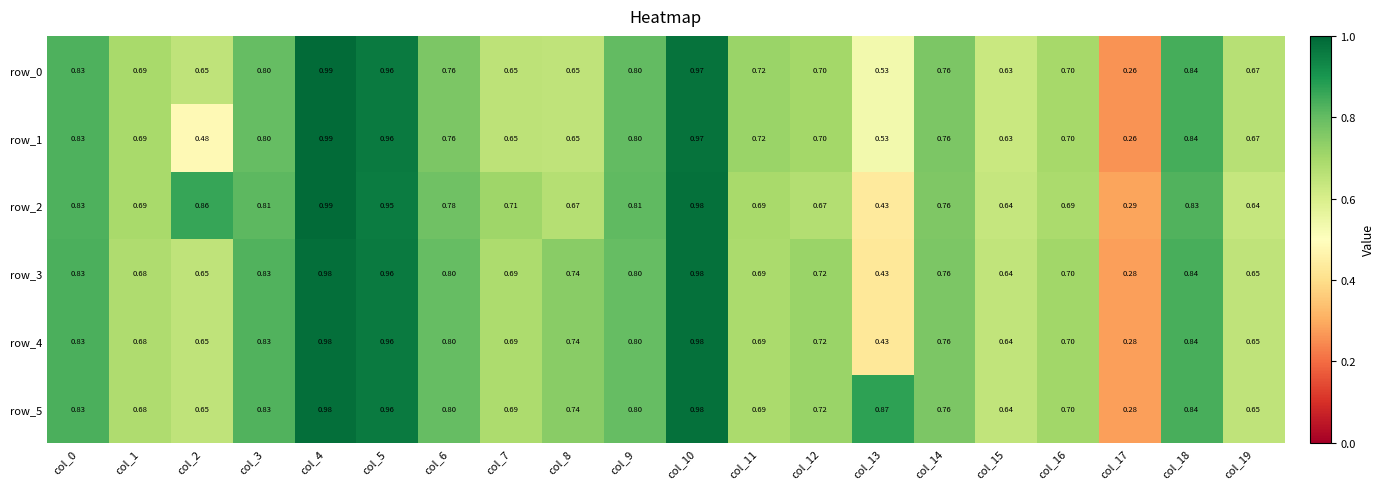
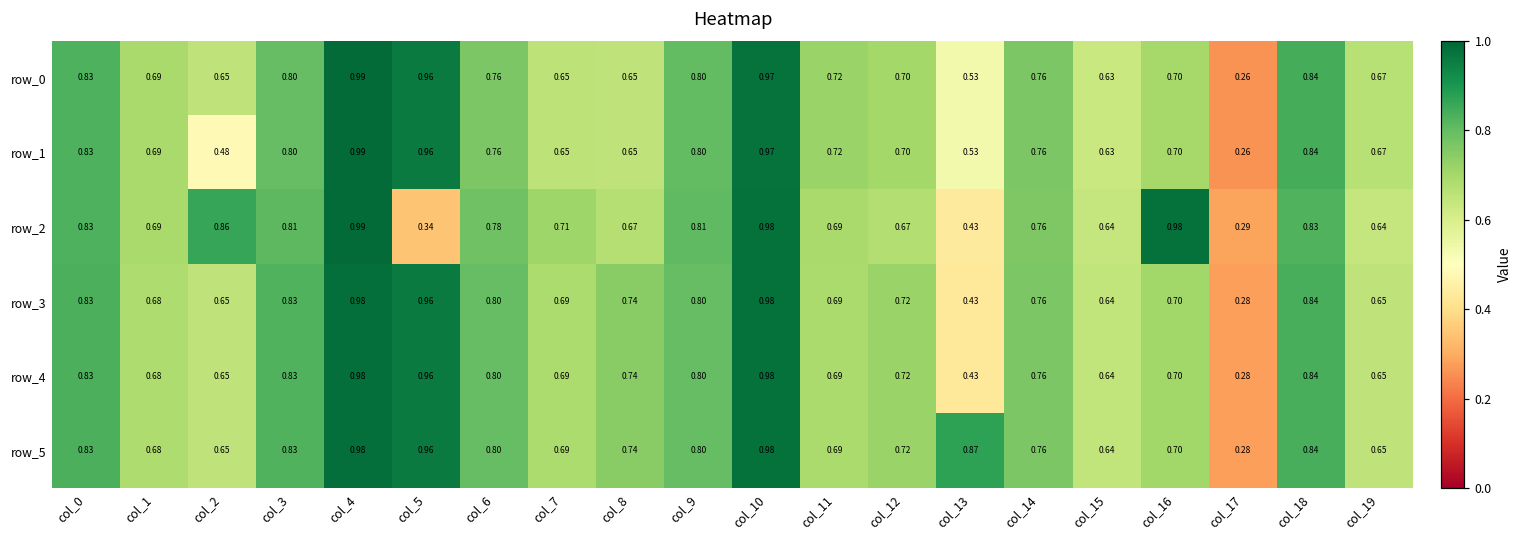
  {
    "row_0": {
      "col_0": 0.83,
      "col_1": 0.69,
      "col_2": 0.65,
      "col_3": 0.80,
      "col_4": 0.99,
      "col_5": 0.96,
      "col_6": 0.76,
      "col_7": 0.65,
      "col_8": 0.65,
      "col_9": 0.80,
      "col_10": 0.97,
      "col_11": 0.72,
      "col_12": 0.70,
      "col_13": 0.53,
      "col_14": 0.76,
      "col_15": 0.63,
      "col_16": 0.70,
      "col_17": 0.26,
      "col_18": 0.84,
      "col_19": 0.67
    },
    "row_1": {
      "col_0": 0.83,
      "col_1": 0.69,
      "col_2": 0.48,
      "col_3": 0.80,
      "col_4": 0.99,
      "col_5": 0.96,
      "col_6": 0.76,
      "col_7": 0.65,
      "col_8": 0.65,
      "col_9": 0.80,
      "col_10": 0.97,
      "col_11": 0.72,
      "col_12": 0.70,
      "col_13": 0.53,
      "col_14": 0.76,
      "col_15": 0.63,
      "col_16": 0.70,
      "col_17": 0.26,
      "col_18": 0.84,
      "col_19": 0.67
    },
    "row_2": {
      "col_0": 0.83,
      "col_1": 0.69,
      "col_2": 0.86,
      "col_3": 0.81,
      "col_4": 0.99,
-     "col_5": 0.95,
+     "col_5": 0.34,
      "col_6": 0.78,
      "col_7": 0.71,
      "col_8": 0.67,
      "col_9": 0.81,
      "col_10": 0.98,
      "col_11": 0.69,
      "col_12": 0.67,
      "col_13": 0.43,
      "col_14": 0.76,
      "col_15": 0.64,
-     "col_16": 0.69,
+     "col_16": 0.98,
      "col_17": 0.29,
      "col_18": 0.83,
      "col_19": 0.64
    },
    "row_3": {
      "col_0": 0.83,
      "col_1": 0.68,
      "col_2": 0.65,
      "col_3": 0.83,
      "col_4": 0.98,
      "col_5": 0.96,
      "col_6": 0.80,
      "col_7": 0.69,
      "col_8": 0.74,
      "col_9": 0.80,
      "col_10": 0.98,
      "col_11": 0.69,
      "col_12": 0.72,
      "col_13": 0.43,
      "col_14": 0.76,
      "col_15": 0.64,
      "col_16": 0.70,
      "col_17": 0.28,
      "col_18": 0.84,
      "col_19": 0.65
    },
    "row_4": {
      "col_0": 0.83,
      "col_1": 0.68,
      "col_2": 0.65,
      "col_3": 0.83,
      "col_4": 0.98,
      "col_5": 0.96,
      "col_6": 0.80,
      "col_7": 0.69,
      "col_8": 0.74,
      "col_9": 0.80,
      "col_10": 0.98,
      "col_11": 0.69,
      "col_12": 0.72,
      "col_13": 0.43,
      "col_14": 0.76,
      "col_15": 0.64,
      "col_16": 0.70,
      "col_17": 0.28,
      "col_18": 0.84,
      "col_19": 0.65
    },
    "row_5": {
      "col_0": 0.83,
      "col_1": 0.68,
      "col_2": 0.65,
      "col_3": 0.83,
      "col_4": 0.98,
      "col_5": 0.96,
      "col_6": 0.80,
      "col_7": 0.69,
      "col_8": 0.74,
      "col_9": 0.80,
      "col_10": 0.98,
      "col_11": 0.69,
      "col_12": 0.72,
      "col_13": 0.87,
      "col_14": 0.76,
      "col_15": 0.64,
      "col_16": 0.70,
      "col_17": 0.28,
      "col_18": 0.84,
      "col_19": 0.65
    }
  }
